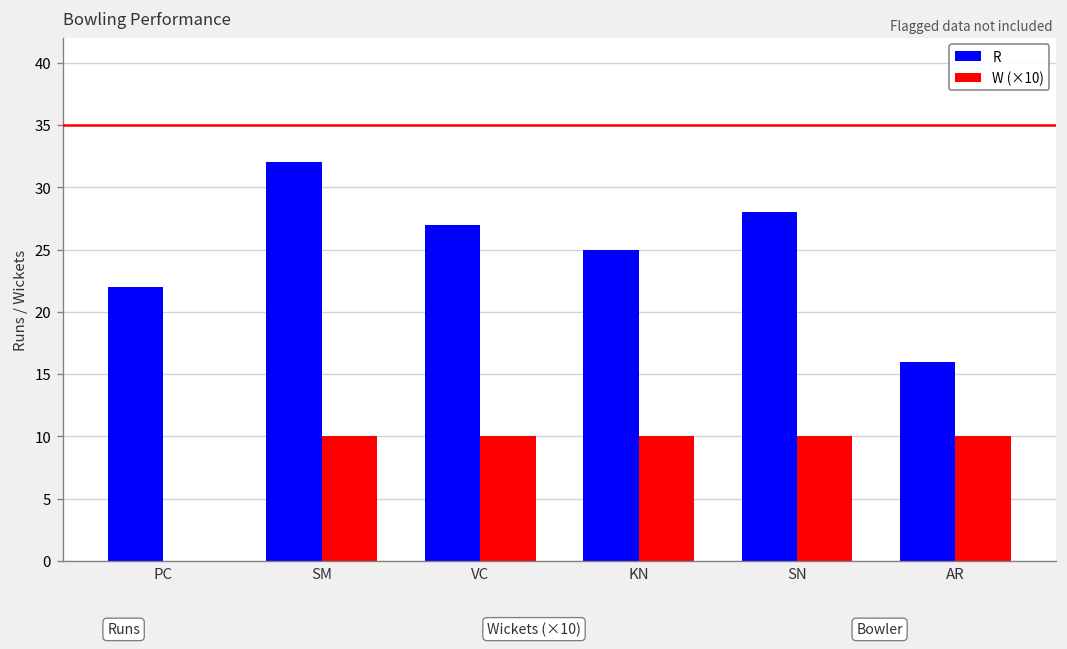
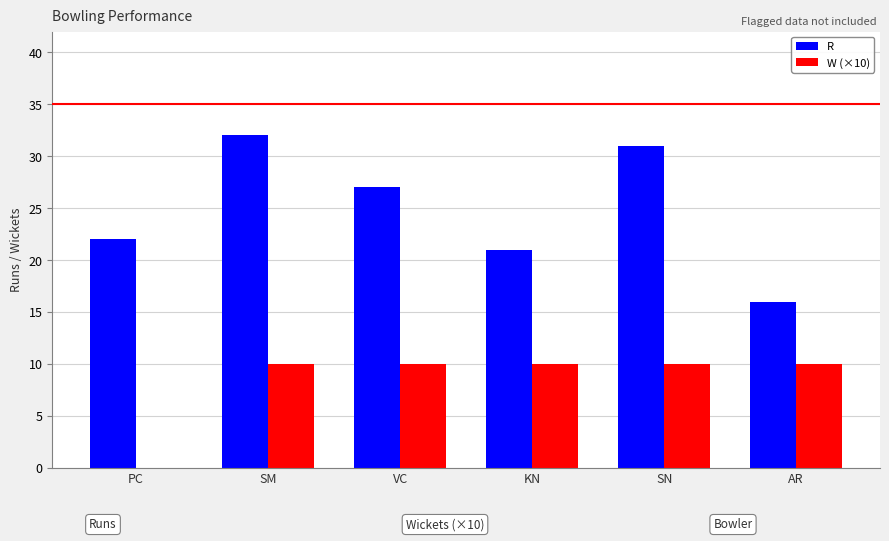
  {
    "R": {
      "PC": 22,
      "SM": 32,
      "VC": 27,
-     "KN": 25,
-     "SN": 28,
+     "KN": 21,
+     "SN": 31,
      "AR": 16
    },
    "W (×10)": {
      "PC": 0,
      "SM": 10,
      "VC": 10,
      "KN": 10,
      "SN": 10,
      "AR": 10
    }
  }
